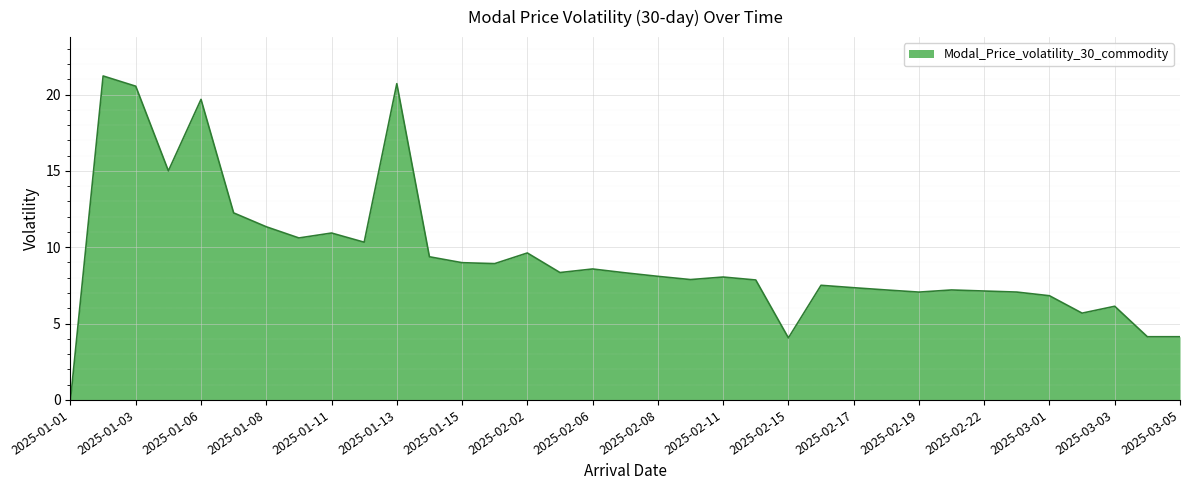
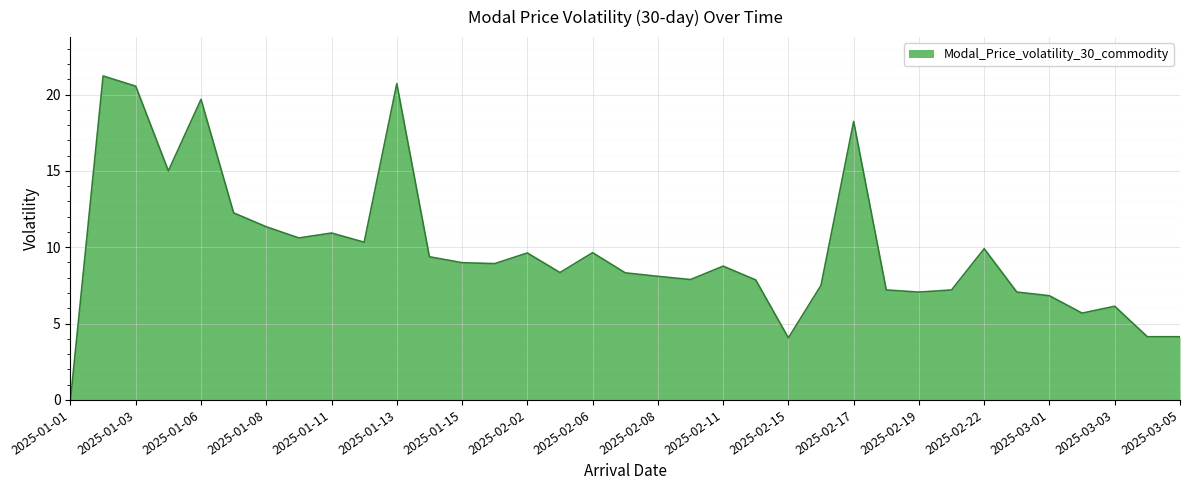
  {
    "2025-01-01": 0.0,
    "2025-01-03": 20.5,
    "2025-01-06": 19.7,
    "2025-01-08": 11.3,
    "2025-01-11": 10.9,
    "2025-01-13": 20.7,
    "2025-01-15": 9.0,
    "2025-02-02": 9.6,
-   "2025-02-06": 8.6,
+   "2025-02-06": 9.6,
    "2025-02-08": 8.1,
-   "2025-02-11": 8.0,
+   "2025-02-11": 8.8,
    "2025-02-15": 4.1,
-   "2025-02-17": 7.3,
+   "2025-02-17": 18.2,
    "2025-02-19": 7.1,
-   "2025-02-22": 7.1,
+   "2025-02-22": 9.9,
    "2025-03-01": 6.8,
    "2025-03-03": 6.1,
    "2025-03-05": 4.1
  }
